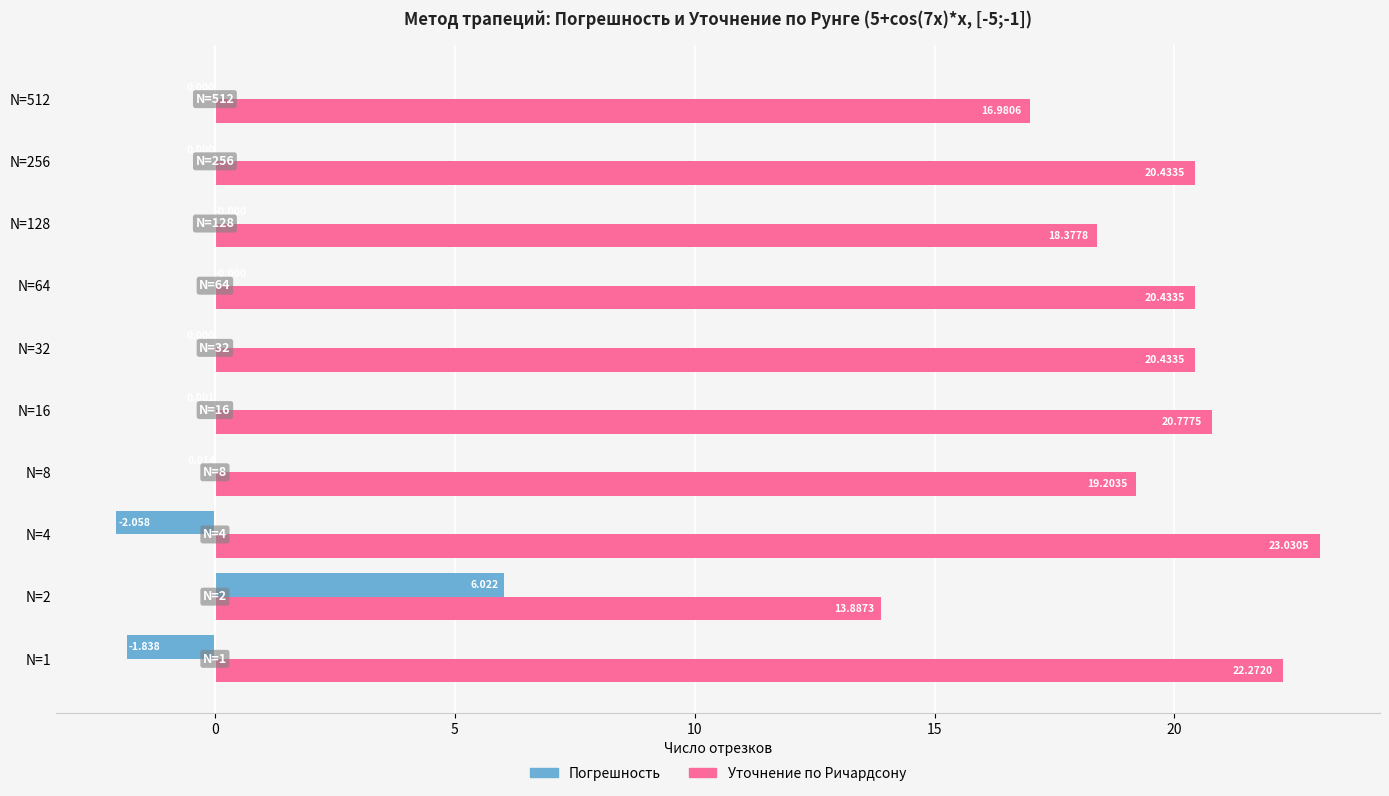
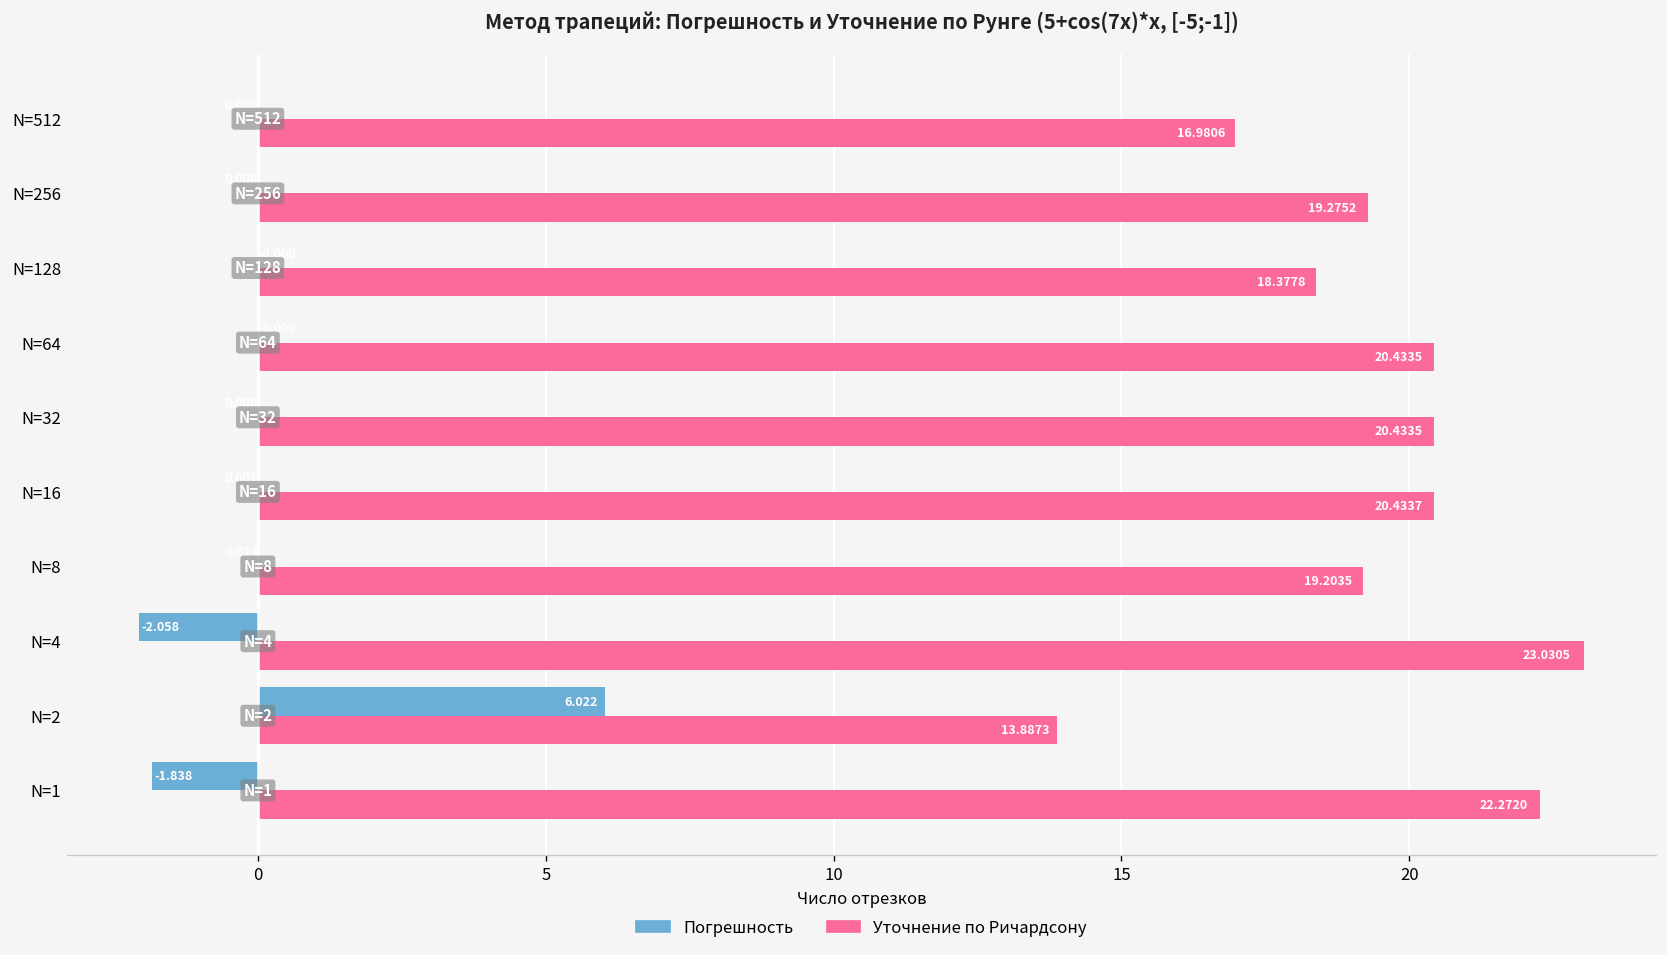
  {
    "Погрешность": {
      "N=4": -2.058,
      "N=2": 6.022,
      "N=1": -1.838
    },
    "Уточнение по Ричардсону": {
      "N=512": 16.9806,
-     "N=256": 20.4335,
+     "N=256": 19.2752,
      "N=128": 18.3778,
      "N=64": 20.4335,
      "N=32": 20.4335,
-     "N=16": 20.7775,
+     "N=16": 20.4337,
      "N=8": 19.2035,
      "N=4": 23.0305,
      "N=2": 13.8873,
      "N=1": 22.2720
    }
  }
